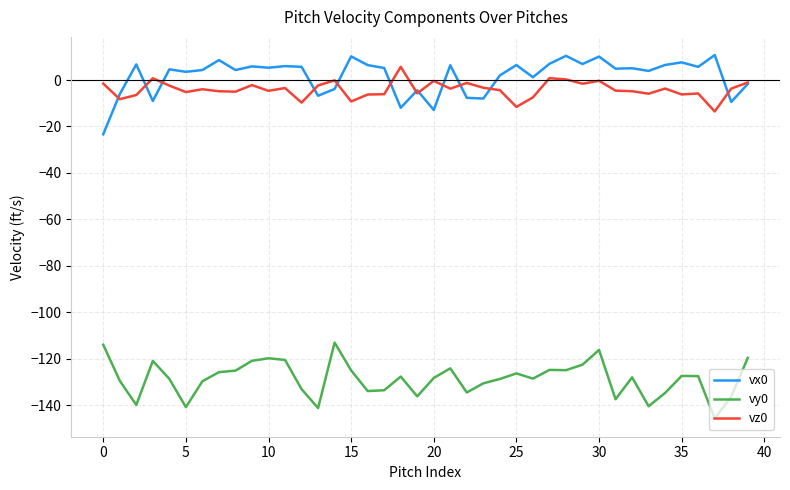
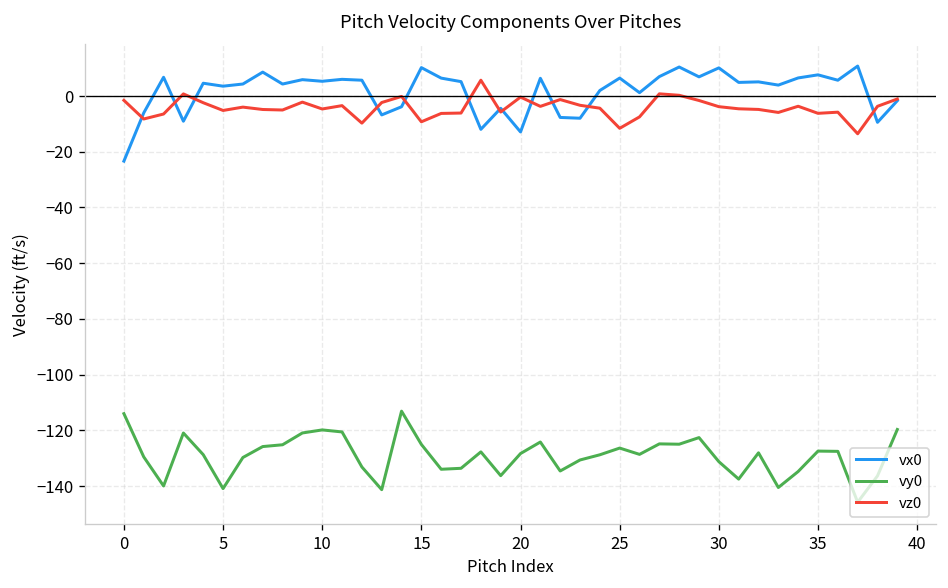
  {
    "vx0": {
      "0": -23,
      "5": 4,
      "10": 5,
      "15": 10,
      "20": -13,
      "25": 6,
      "30": 10,
      "35": 8
    },
    "vy0": {
      "0": -114,
      "5": -141,
      "10": -120,
      "15": -125,
      "20": -128,
      "25": -126,
-     "30": -116,
+     "30": -131,
      "35": -127
    },
    "vz0": {
      "0": -2,
      "5": -5,
      "10": -5,
      "15": -9,
      "20": 0,
      "25": -12,
-     "30": 0,
+     "30": -4,
      "35": -6
    }
  }
